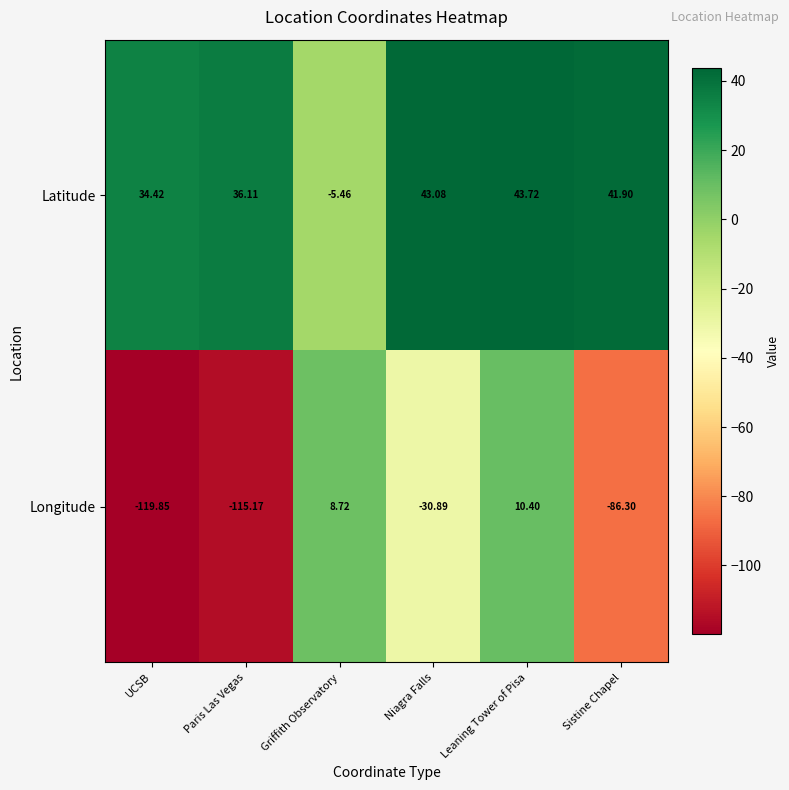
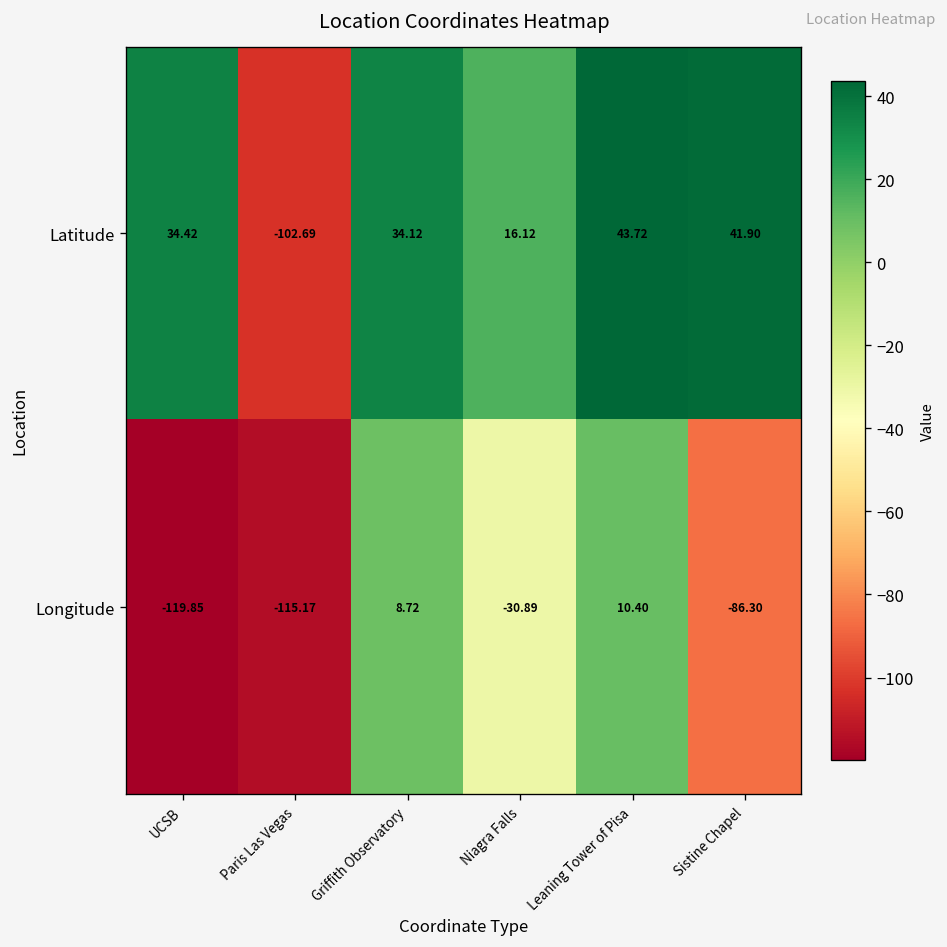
  {
    "Latitude": {
      "UCSB": 34.42,
-     "Paris Las Vegas": 36.11,
-     "Griffith Observatory": -5.46,
-     "Niagra Falls": 43.08,
+     "Paris Las Vegas": -102.69,
+     "Griffith Observatory": 34.12,
+     "Niagra Falls": 16.12,
      "Leaning Tower of Pisa": 43.72,
      "Sistine Chapel": 41.90
    },
    "Longitude": {
      "UCSB": -119.85,
      "Paris Las Vegas": -115.17,
      "Griffith Observatory": 8.72,
      "Niagra Falls": -30.89,
      "Leaning Tower of Pisa": 10.40,
      "Sistine Chapel": -86.30
    }
  }
